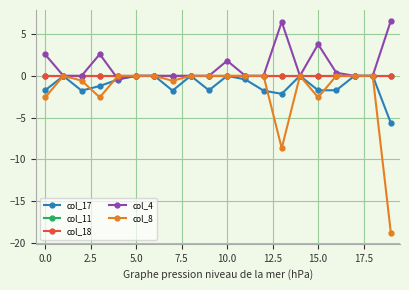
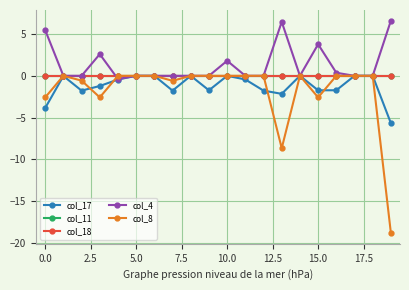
  {
    "col_17": {
-     "0.0": -2,
+     "0.0": -4,
      "15.0": -2
    },
    "col_4": {
-     "0.0": 3,
+     "0.0": 5,
      "10.0": 2,
      "15.0": 4
    }
  }
